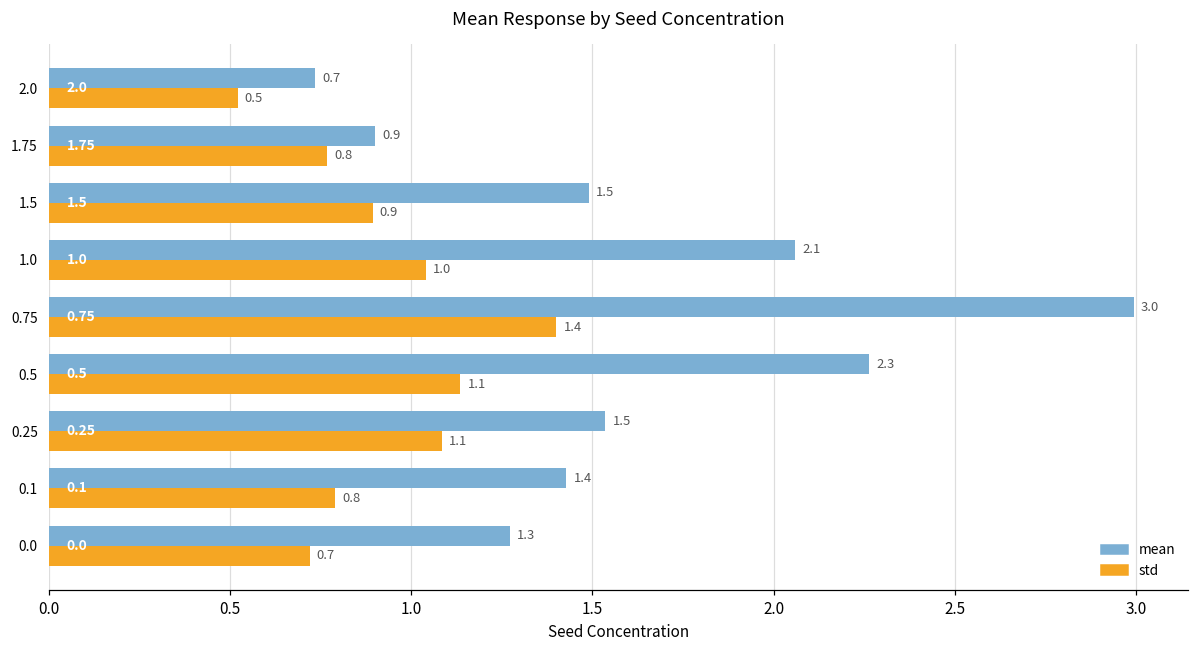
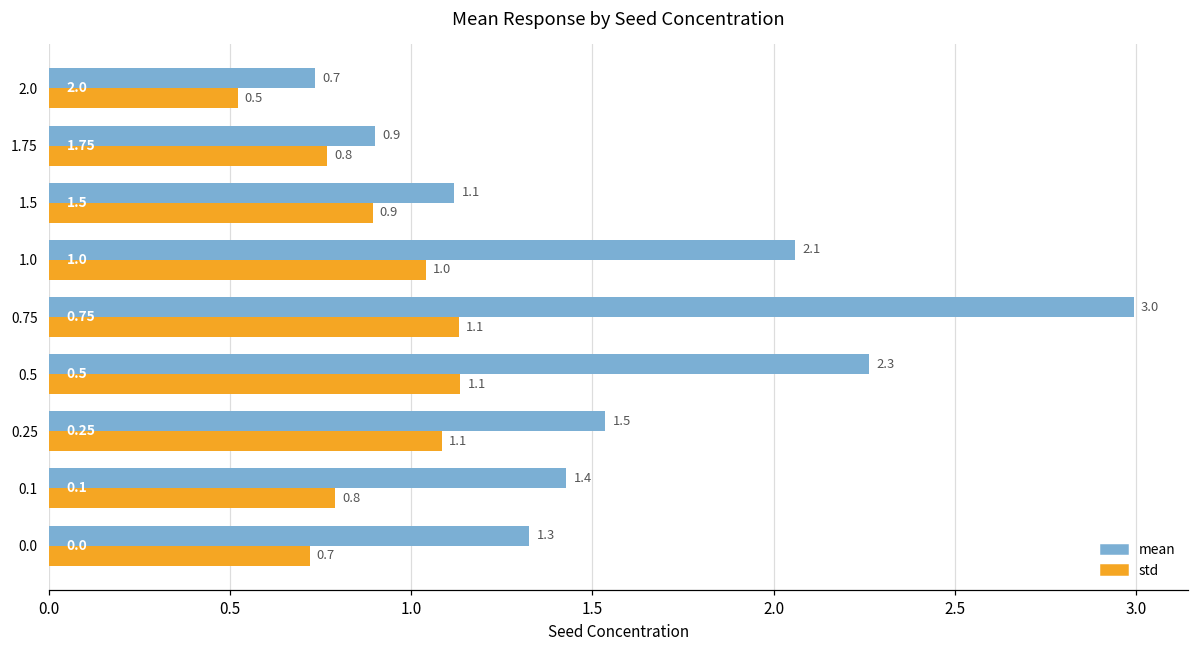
  {
    "mean": {
      "2.0": 0.7,
      "1.75": 0.9,
-     "1.5": 1.5,
+     "1.5": 1.1,
      "1.0": 2.1,
      "0.75": 3.0,
      "0.5": 2.3,
      "0.25": 1.5,
      "0.1": 1.4,
-     "0.0": 1.27
+     "0.0": 1.33
    },
    "std": {
      "2.0": 0.5,
      "1.75": 0.8,
      "1.5": 0.9,
      "1.0": 1.0,
-     "0.75": 1.4,
+     "0.75": 1.1,
      "0.5": 1.1,
      "0.25": 1.1,
      "0.1": 0.8,
      "0.0": 0.7
    }
  }
